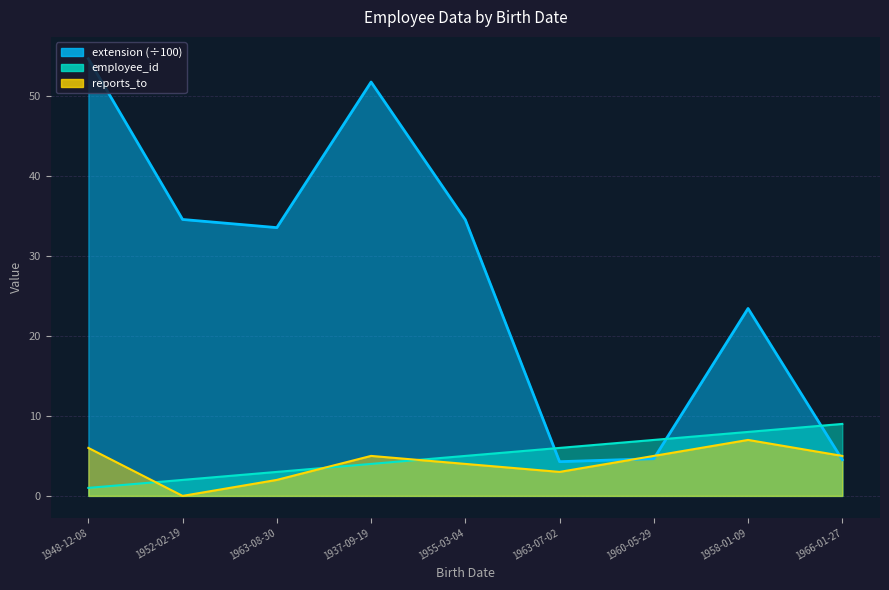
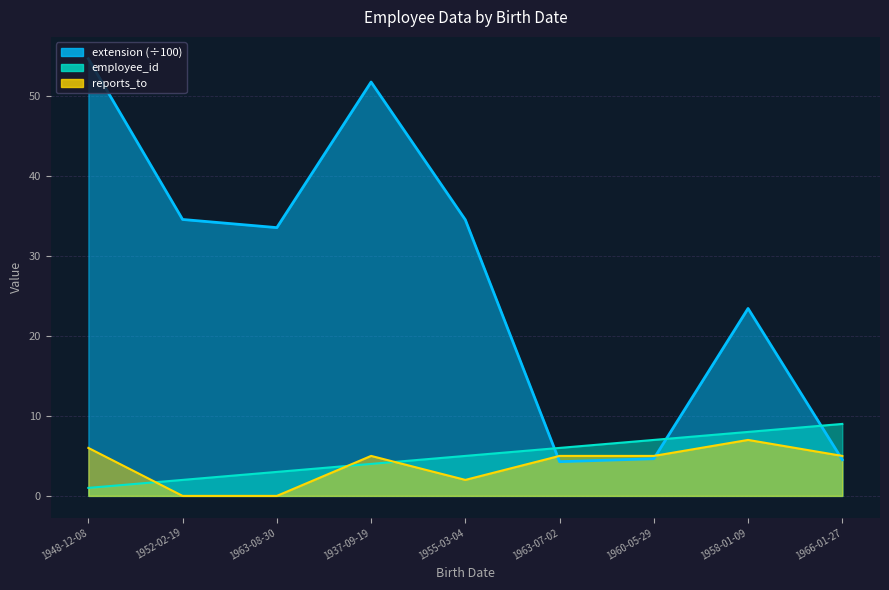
  {
    "reports_to": {
      "1948-12-08": 6,
      "1952-02-19": 0,
-     "1963-08-30": 2,
+     "1963-08-30": 0,
      "1937-09-19": 5,
-     "1955-03-04": 4,
-     "1963-07-02": 3,
+     "1955-03-04": 2,
+     "1963-07-02": 5,
      "1960-05-29": 5,
      "1958-01-09": 7,
      "1966-01-27": 5
    }
  }
